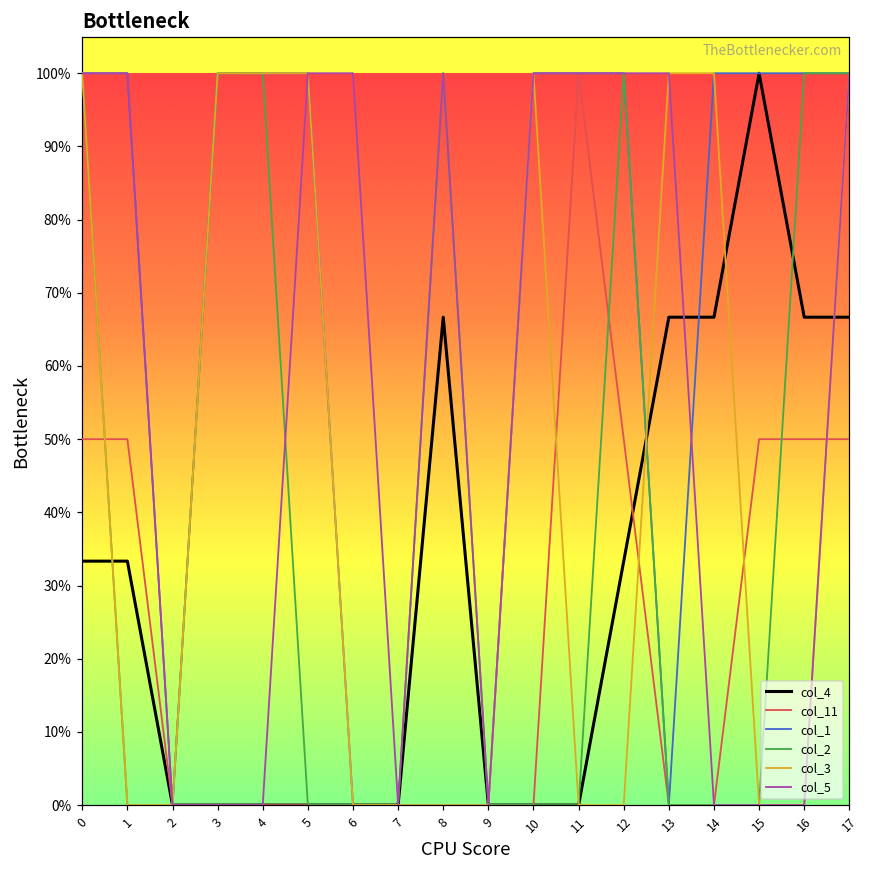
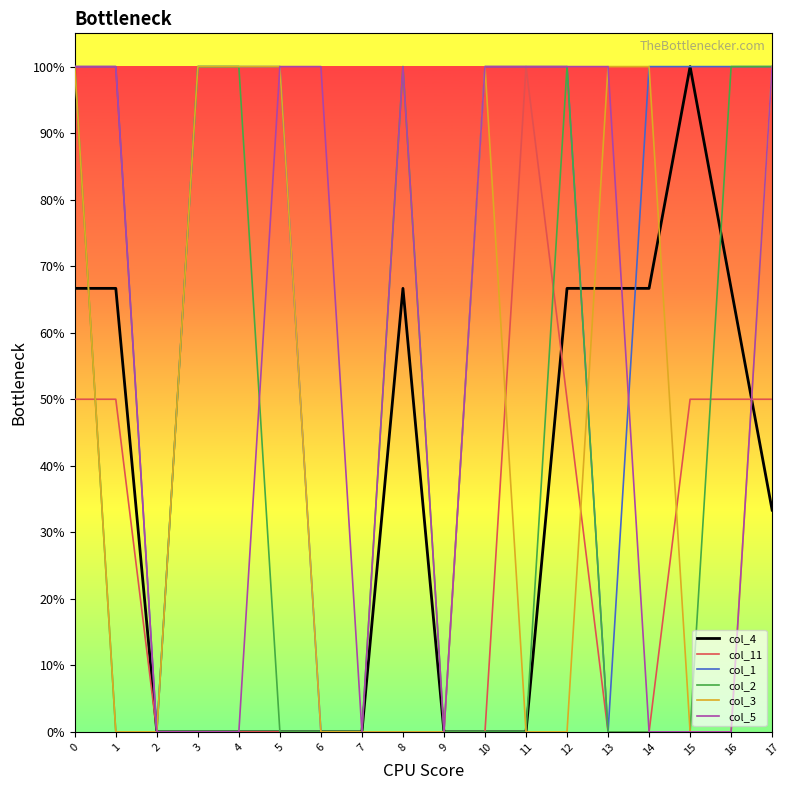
  {
    "col_4": {
-     "0": "33%",
-     "1": "33%",
+     "0": "67%",
+     "1": "67%",
      "8": "67%",
-     "12": "33%",
+     "12": "67%",
      "13": "67%",
      "14": "67%",
      "16": "67%",
-     "17": "67%"
+     "17": "33%"
    },
    "col_11": {
      "0": "50%",
      "1": "50%",
      "12": "50%",
      "15": "50%",
      "16": "50%",
      "17": "50%"
    },
    "col_3": {
      "12": "0%"
    },
    "col_5": {
      "6": "100%"
    }
  }
